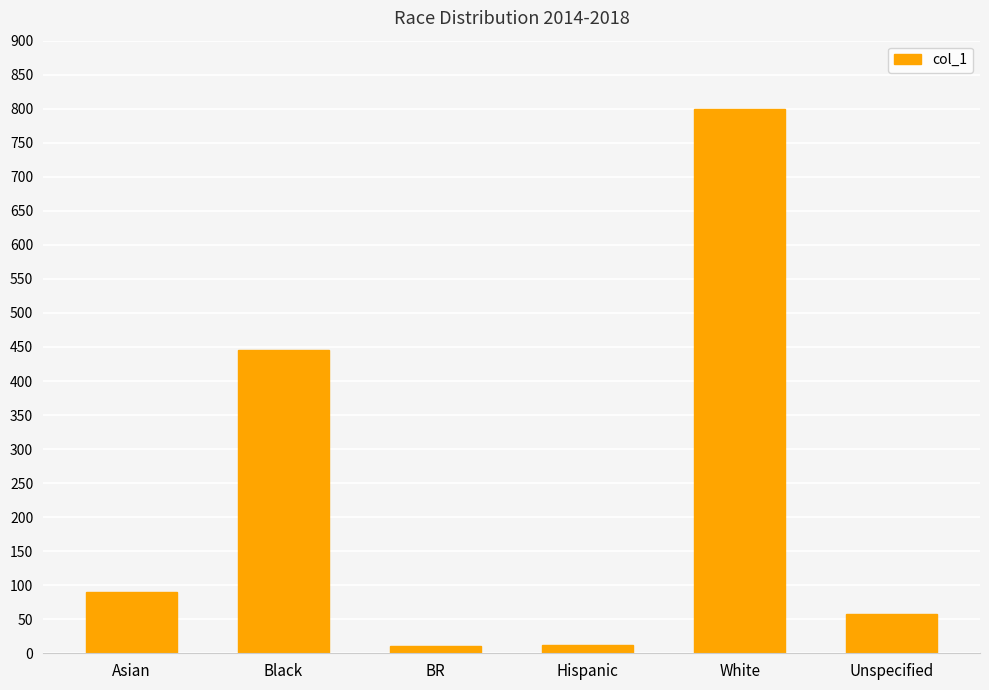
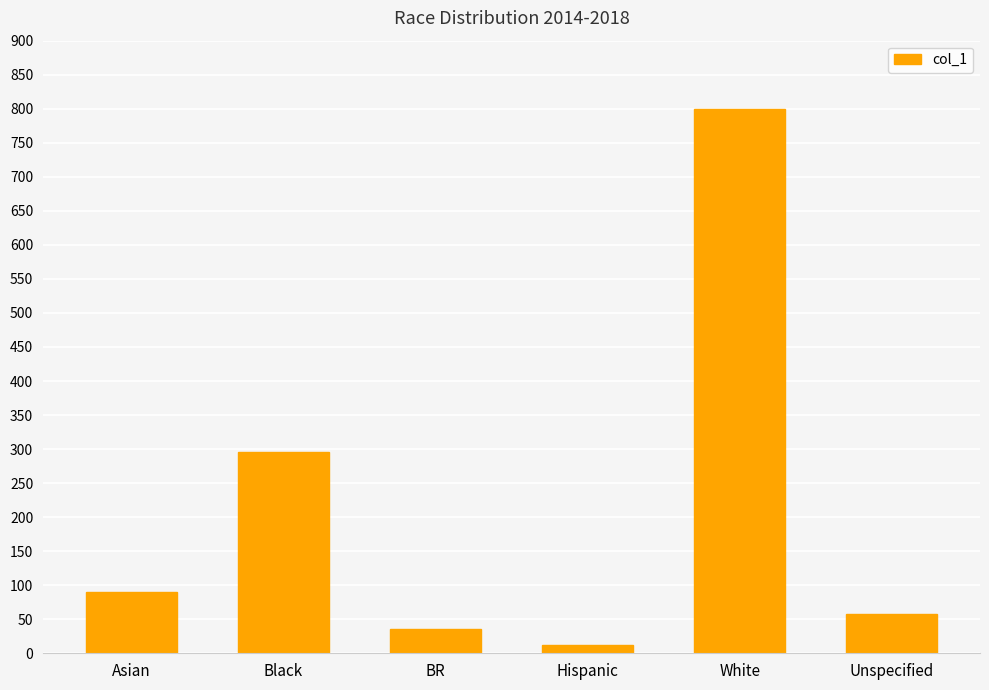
  {
    "Asian": 90,
-   "Black": 450,
-   "BR": 10,
+   "Black": 300,
+   "BR": 40,
    "Hispanic": 10,
    "White": 800,
    "Unspecified": 60
  }
